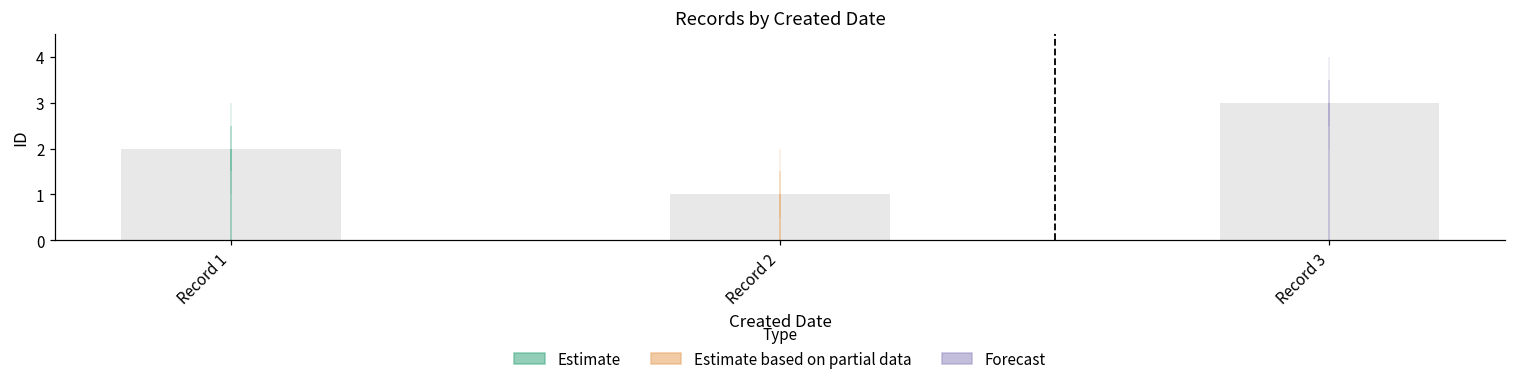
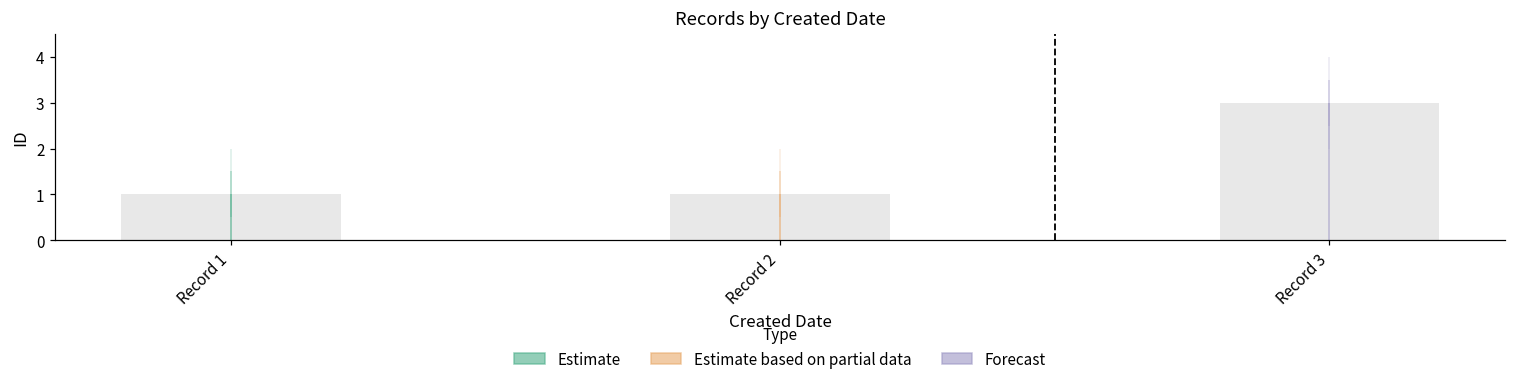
  {
-   "Record 1": 2,
+   "Record 1": 1,
    "Record 2": 1,
    "Record 3": 3
  }
